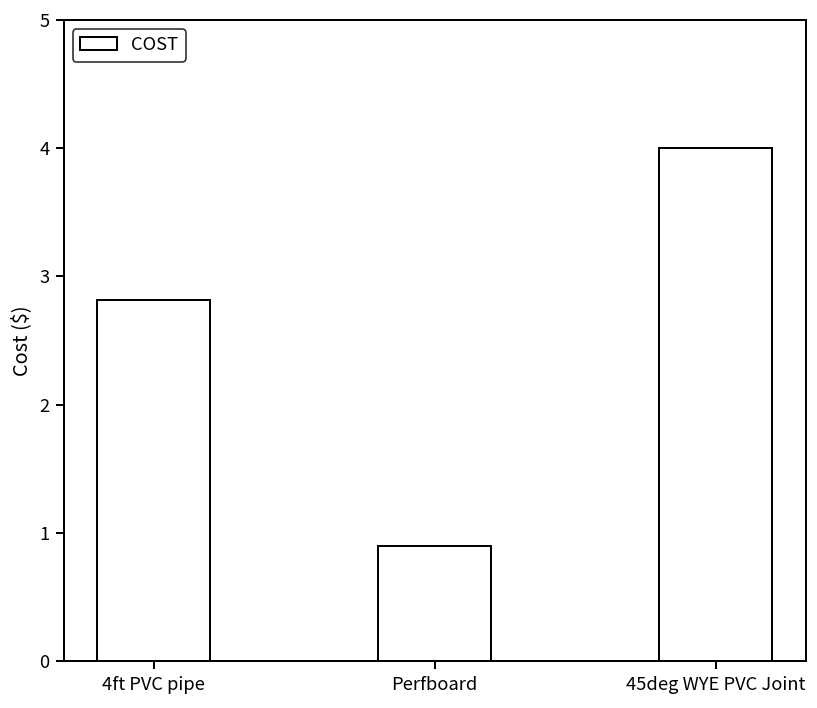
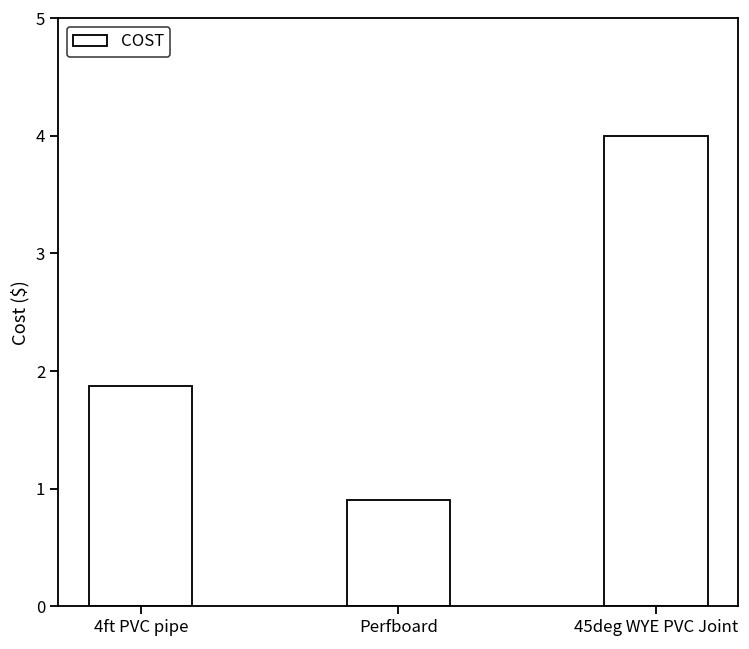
  {
-   "4ft PVC pipe": 2.82,
+   "4ft PVC pipe": 1.87,
    "Perfboard": 0.90,
    "45deg WYE PVC Joint": 4.00
  }
